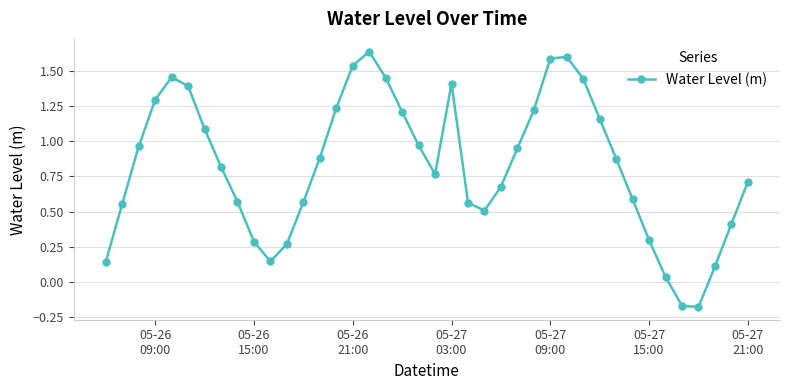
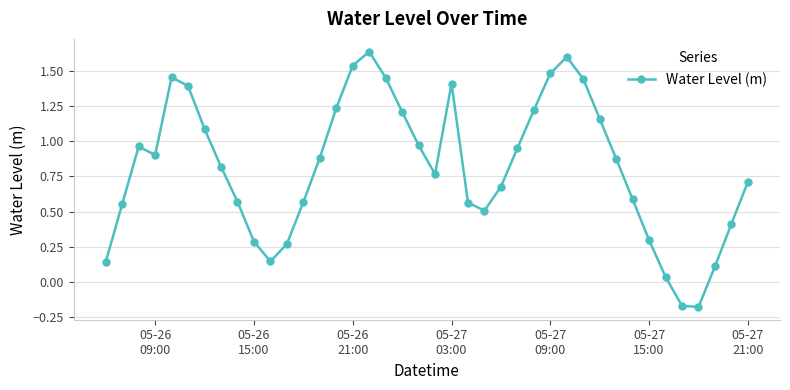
  {
-   "05-26 09:00": 1.30,
+   "05-26 09:00": 0.90,
    "05-26 15:00": 0.29,
    "05-26 21:00": 1.54,
    "05-27 03:00": 1.41,
-   "05-27 09:00": 1.59,
+   "05-27 09:00": 1.48,
    "05-27 15:00": 0.30,
    "05-27 21:00": 0.71
  }
